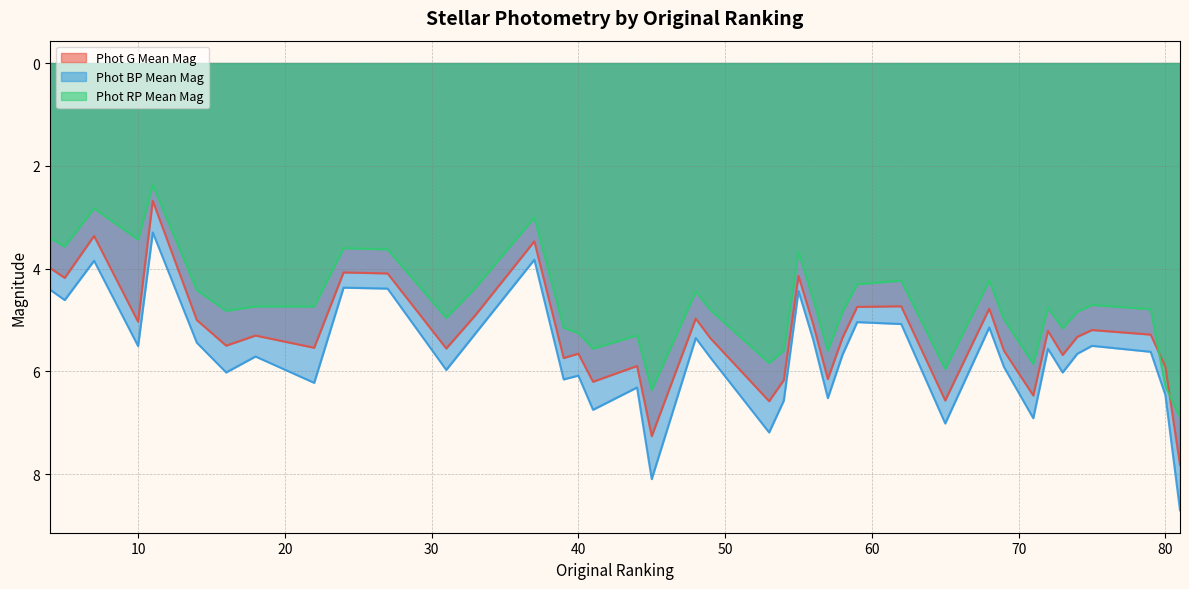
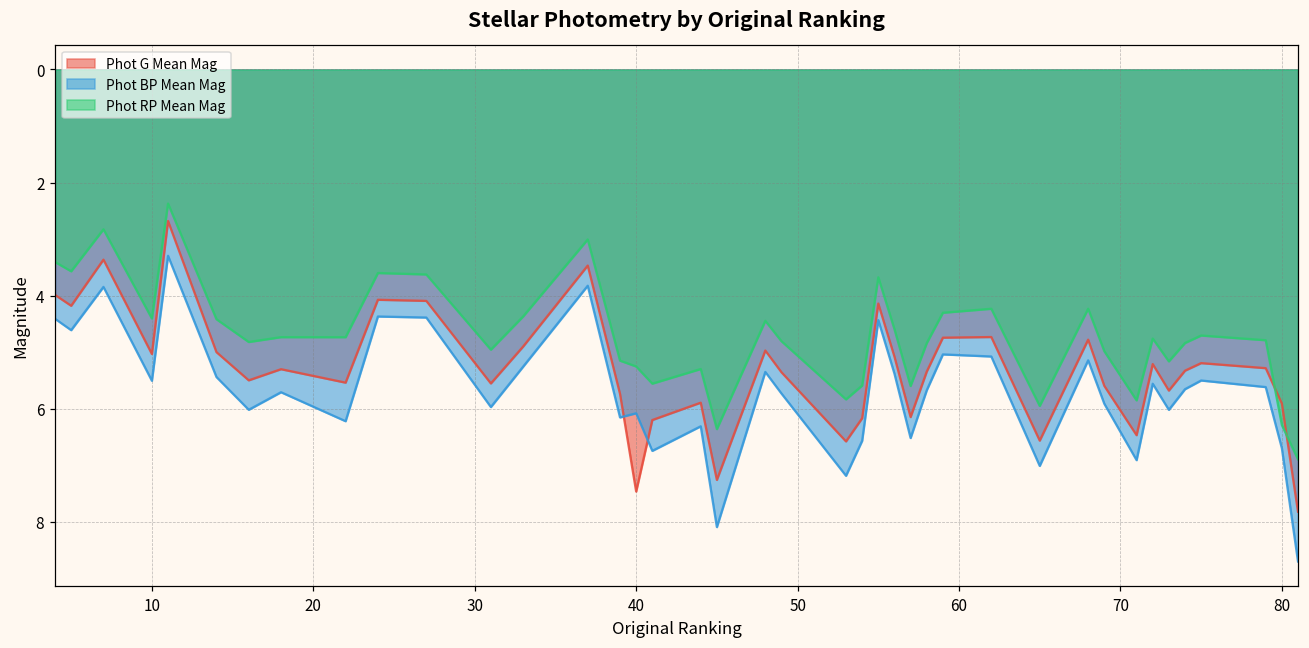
  {
    "Phot G Mean Mag": {
      "10": 5.0,
-     "40": 5.7,
+     "40": 7.5,
      "80": 5.9
    },
    "Phot BP Mean Mag": {
      "10": 5.5,
      "40": 6.1,
-     "80": 6.5
+     "80": 6.7
    },
    "Phot RP Mean Mag": {
-     "10": 3.4,
+     "10": 4.4,
      "40": 5.3,
      "80": 6.3
    }
  }
